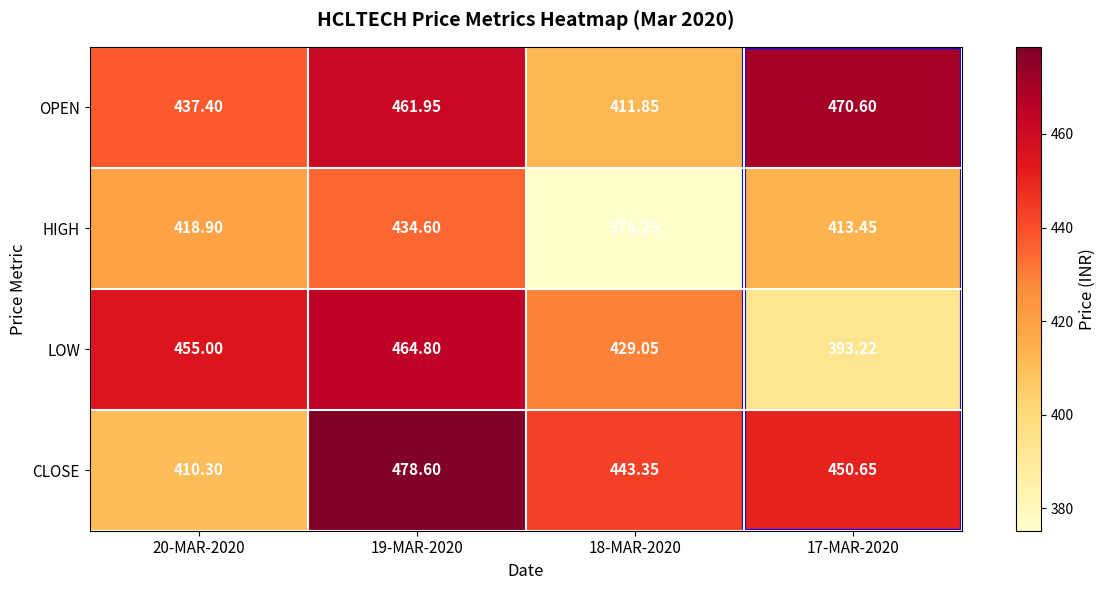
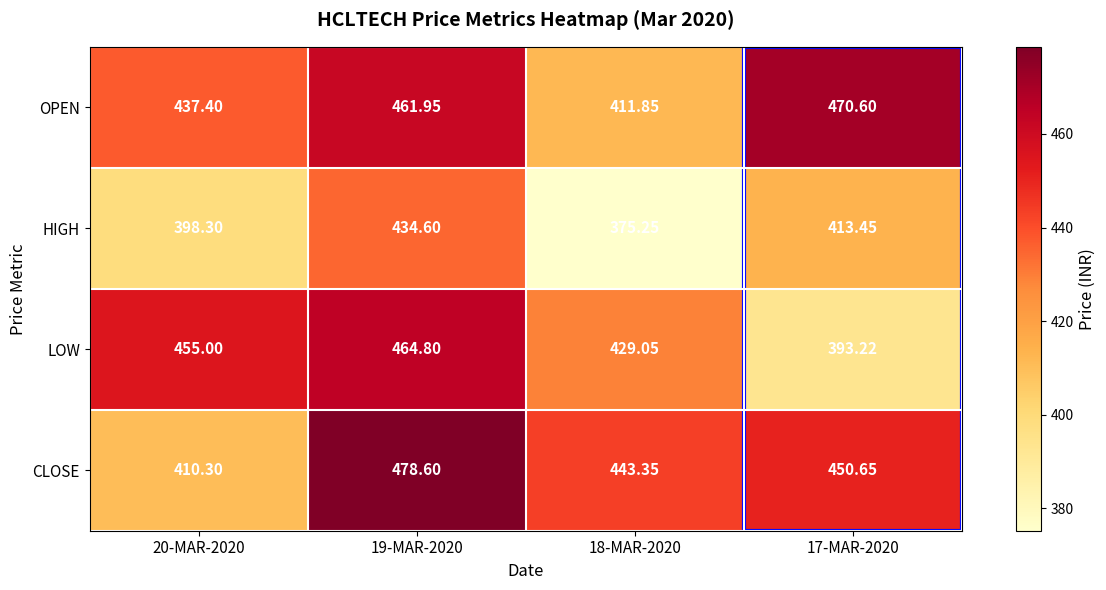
  {
    "OPEN": {
      "20-MAR-2020": 437.40,
      "19-MAR-2020": 461.95,
      "18-MAR-2020": 411.85,
      "17-MAR-2020": 470.60
    },
    "HIGH": {
-     "20-MAR-2020": 418.90,
+     "20-MAR-2020": 398.30,
      "19-MAR-2020": 434.60,
      "18-MAR-2020": 375.25,
      "17-MAR-2020": 413.45
    },
    "LOW": {
      "20-MAR-2020": 455.00,
      "19-MAR-2020": 464.80,
      "18-MAR-2020": 429.05,
      "17-MAR-2020": 393.22
    },
    "CLOSE": {
      "20-MAR-2020": 410.30,
      "19-MAR-2020": 478.60,
      "18-MAR-2020": 443.35,
      "17-MAR-2020": 450.65
    }
  }
